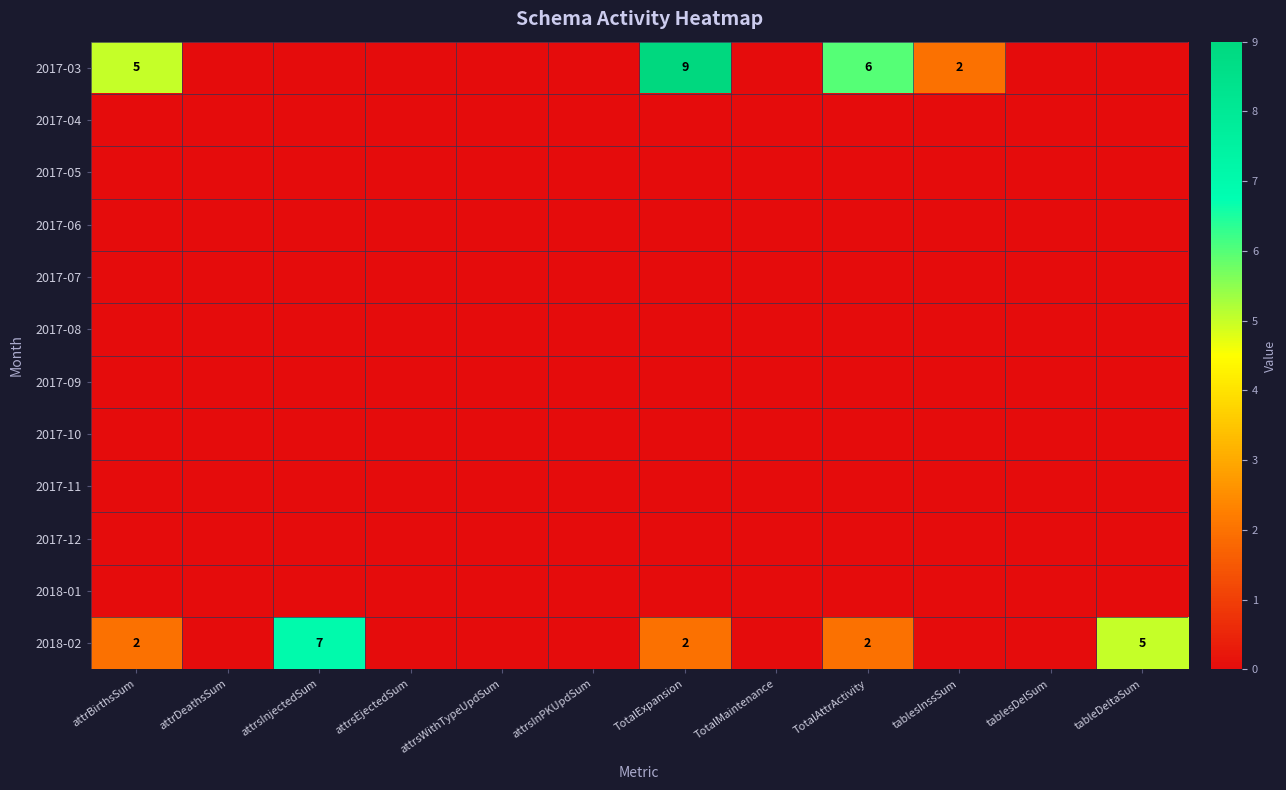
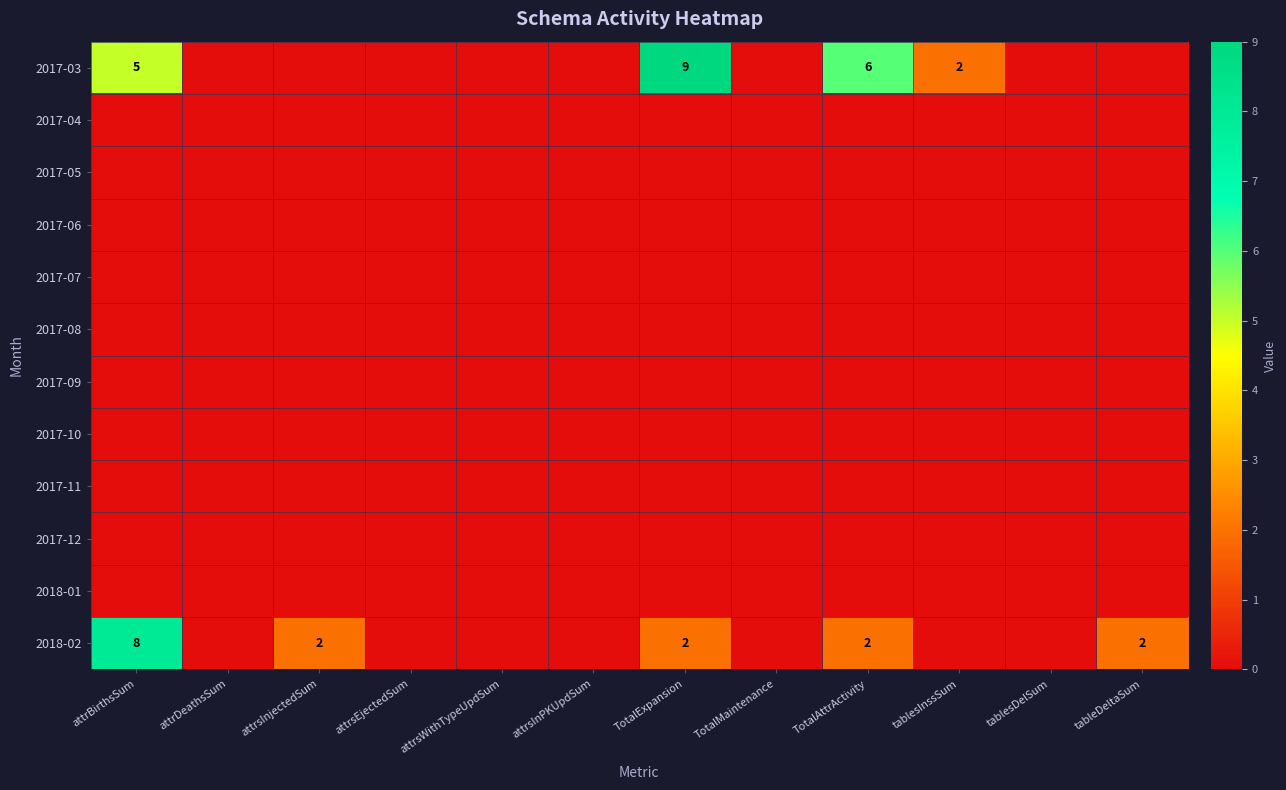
  {
    "2017-03": {
      "attrBirthsSum": 5,
      "TotalExpansion": 9,
      "TotalAttrActivity": 6,
      "tablesInssSum": 2
    },
    "2018-02": {
-     "attrBirthsSum": 2,
-     "attrsInjectedSum": 7,
+     "attrBirthsSum": 8,
+     "attrsInjectedSum": 2,
      "TotalExpansion": 2,
      "TotalAttrActivity": 2,
-     "tableDeltaSum": 5
+     "tableDeltaSum": 2
    }
  }
